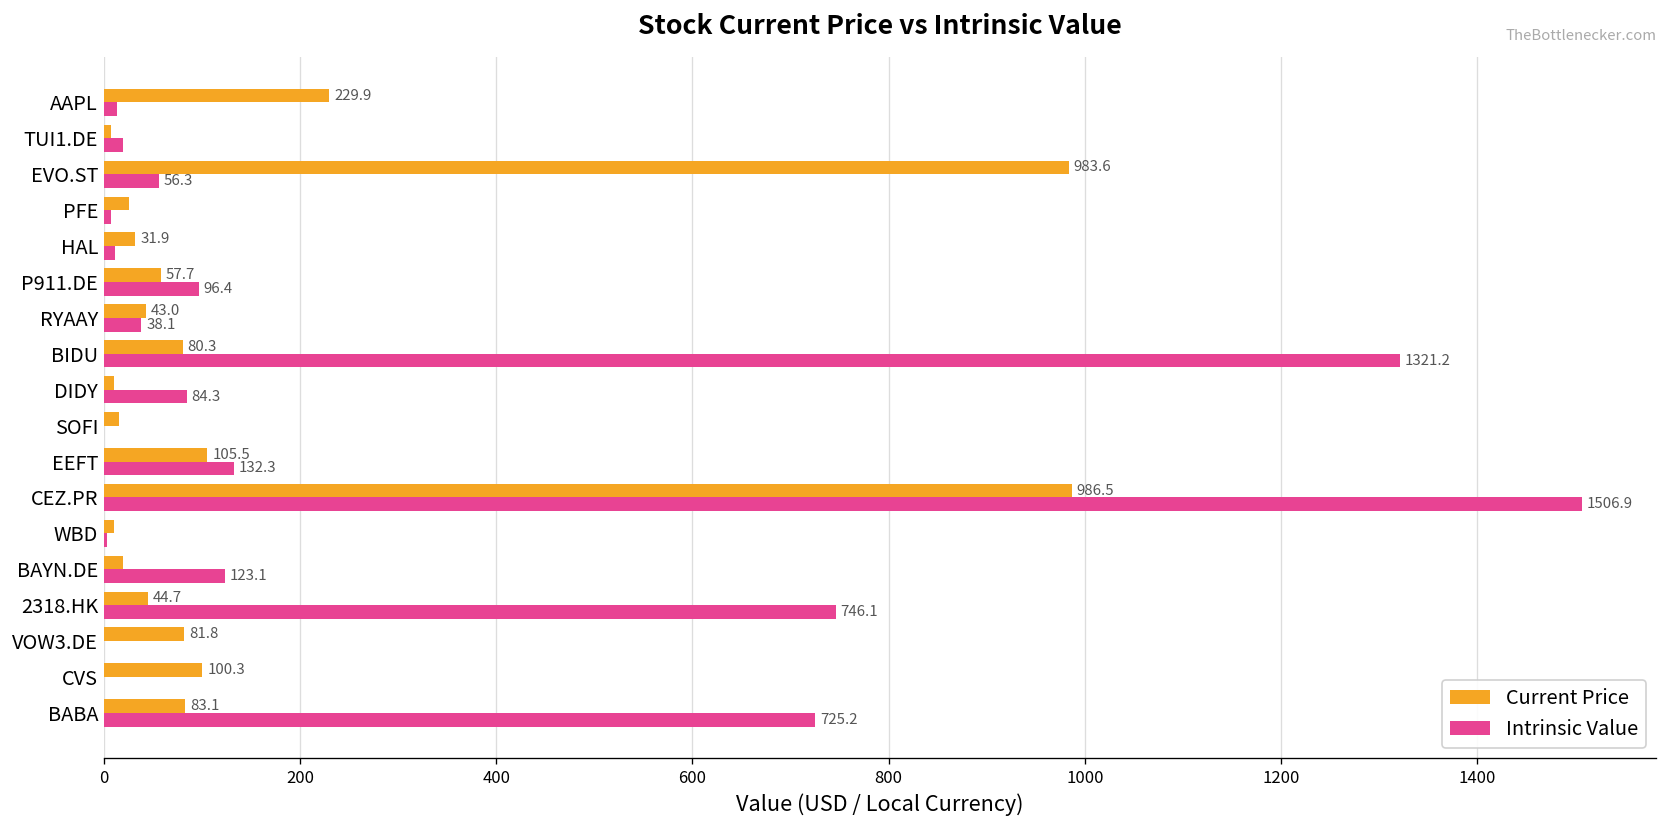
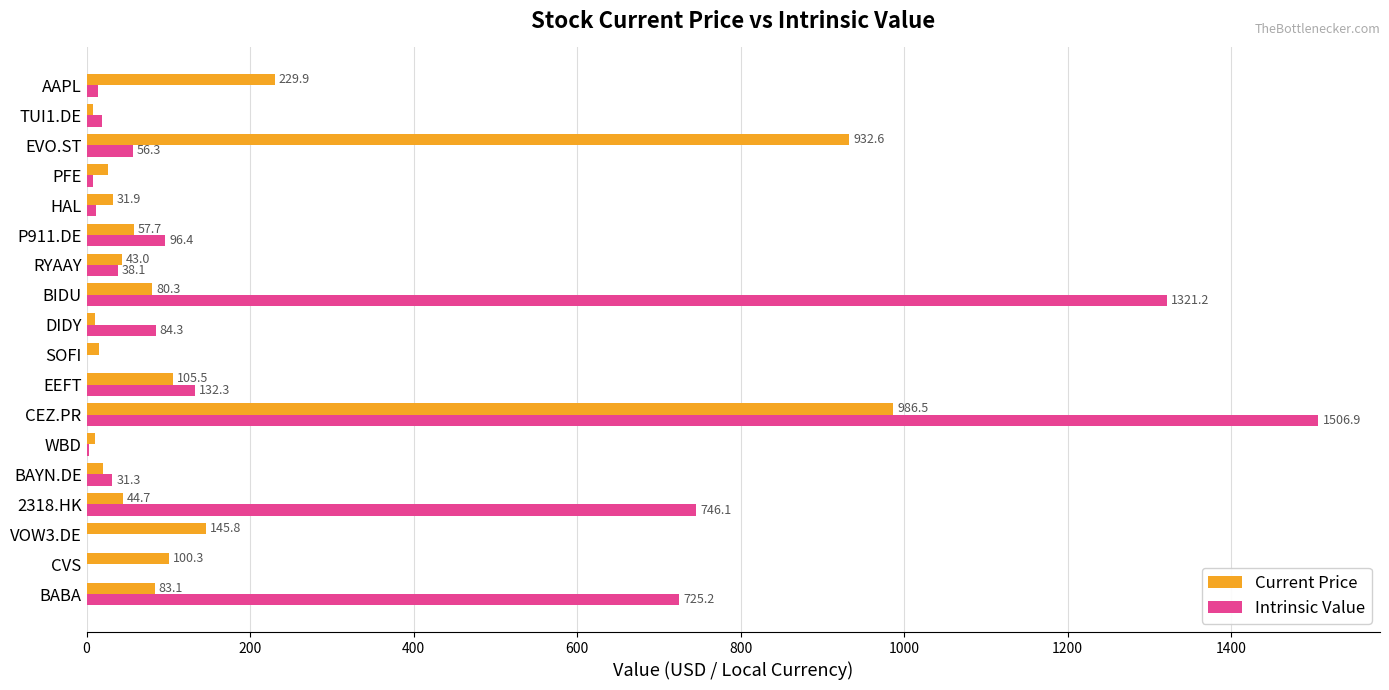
  {
    "Current Price": {
      "AAPL": 229.9,
-     "EVO.ST": 983.6,
+     "EVO.ST": 932.6,
      "HAL": 31.9,
      "P911.DE": 57.7,
      "RYAAY": 43.0,
      "BIDU": 80.3,
      "EEFT": 105.5,
      "CEZ.PR": 986.5,
      "2318.HK": 44.7,
-     "VOW3.DE": 81.8,
+     "VOW3.DE": 145.8,
      "CVS": 100.3,
      "BABA": 83.1
    },
    "Intrinsic Value": {
      "EVO.ST": 56.3,
      "P911.DE": 96.4,
      "RYAAY": 38.1,
      "BIDU": 1321.2,
      "DIDY": 84.3,
      "EEFT": 132.3,
      "CEZ.PR": 1506.9,
-     "BAYN.DE": 123.1,
+     "BAYN.DE": 31.3,
      "2318.HK": 746.1,
      "BABA": 725.2
    }
  }
